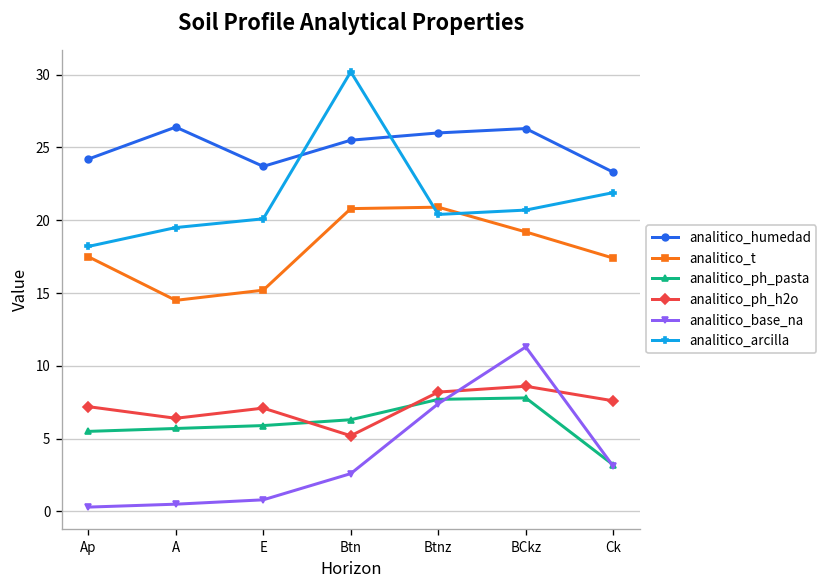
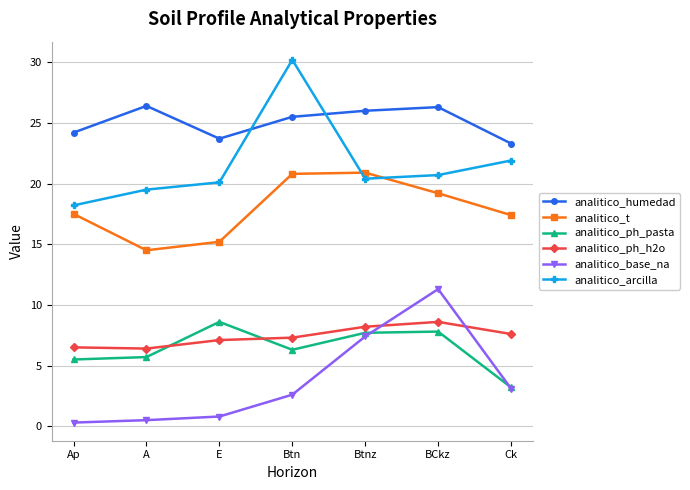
  {
    "analitico_humedad": {
      "Ap": 24.2,
      "A": 26.4,
      "E": 23.7,
      "Btn": 25.5,
      "Btnz": 26.0,
      "BCkz": 26.3,
      "Ck": 23.3
    },
    "analitico_t": {
      "Ap": 17.5,
      "A": 14.5,
      "E": 15.2,
      "Btn": 20.8,
      "Btnz": 20.9,
      "BCkz": 19.2,
      "Ck": 17.4
    },
    "analitico_ph_pasta": {
      "Ap": 5.5,
      "A": 5.7,
-     "E": 5.9,
+     "E": 8.6,
      "Btn": 6.3,
      "Btnz": 7.7,
      "BCkz": 7.8
    },
    "analitico_ph_h2o": {
-     "Ap": 7.2,
+     "Ap": 6.5,
      "A": 6.4,
      "E": 7.1,
-     "Btn": 5.2,
+     "Btn": 7.3,
      "Btnz": 8.2,
      "BCkz": 8.6,
      "Ck": 7.6
    },
    "analitico_base_na": {
      "Ap": 0.3,
      "A": 0.5,
      "E": 0.8,
      "Btn": 2.6,
      "Btnz": 7.4,
      "BCkz": 11.3
    },
    "analitico_arcilla": {
      "Ap": 18.2,
      "A": 19.5,
      "E": 20.1,
      "Btn": 30.2,
      "Btnz": 20.4,
      "BCkz": 20.7,
      "Ck": 21.9
    }
  }
